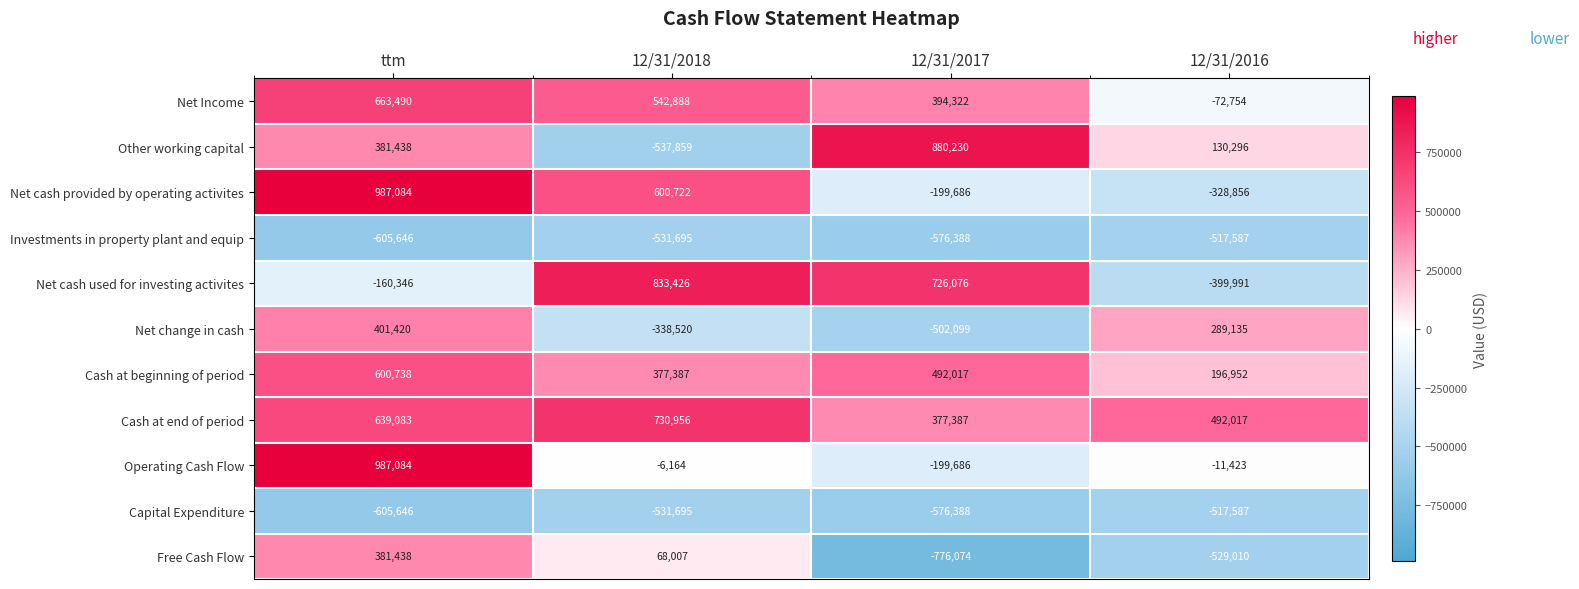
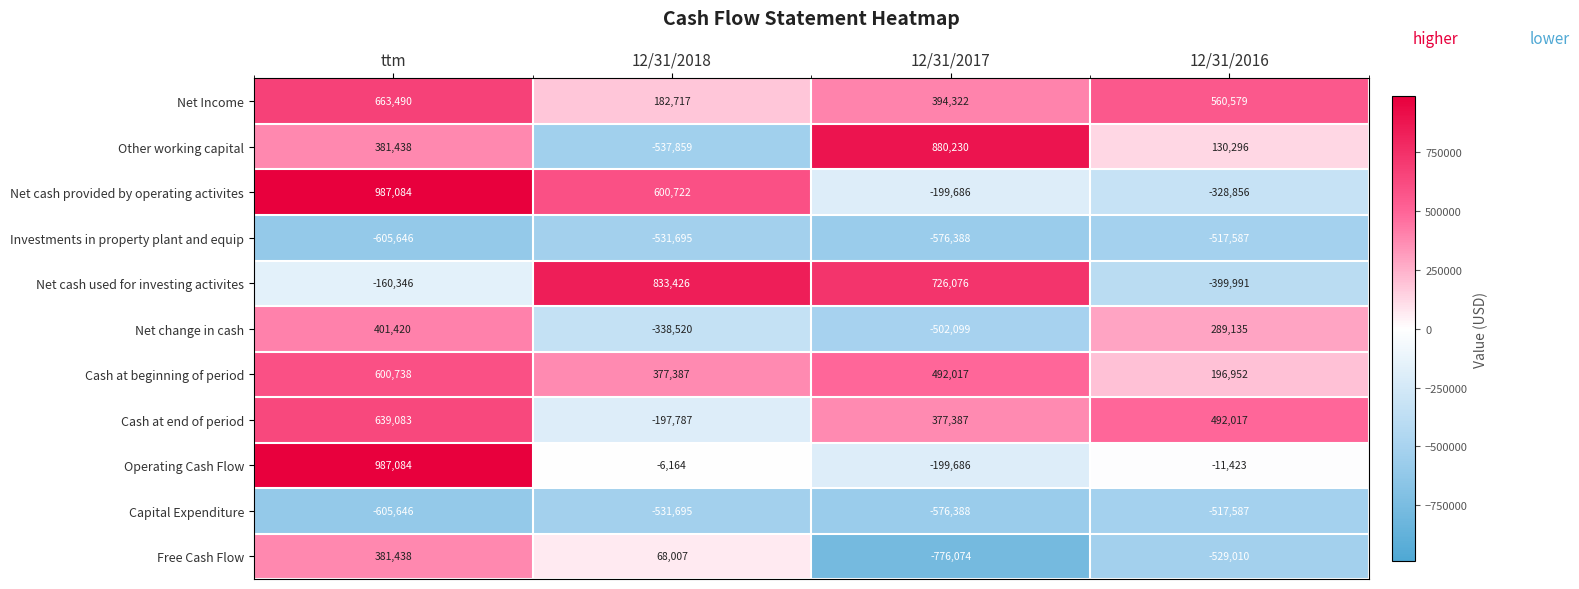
  {
    "Net Income": {
      "ttm": "663,490",
-     "12/31/2018": "542,888",
+     "12/31/2018": "182,717",
      "12/31/2017": "394,322",
-     "12/31/2016": "-72,754"
+     "12/31/2016": "560,579"
    },
    "Other working capital": {
      "ttm": "381,438",
      "12/31/2018": "-537,859",
      "12/31/2017": "880,230",
      "12/31/2016": "130,296"
    },
    "Net cash provided by operating activites": {
      "ttm": "987,084",
      "12/31/2018": "600,722",
      "12/31/2017": "-199,686",
      "12/31/2016": "-328,856"
    },
    "Investments in property plant and equip": {
      "ttm": "-605,646",
      "12/31/2018": "-531,695",
      "12/31/2017": "-576,388",
      "12/31/2016": "-517,587"
    },
    "Net cash used for investing activites": {
      "ttm": "-160,346",
      "12/31/2018": "833,426",
      "12/31/2017": "726,076",
      "12/31/2016": "-399,991"
    },
    "Net change in cash": {
      "ttm": "401,420",
      "12/31/2018": "-338,520",
      "12/31/2017": "-502,099",
      "12/31/2016": "289,135"
    },
    "Cash at beginning of period": {
      "ttm": "600,738",
      "12/31/2018": "377,387",
      "12/31/2017": "492,017",
      "12/31/2016": "196,952"
    },
    "Cash at end of period": {
      "ttm": "639,083",
-     "12/31/2018": "730,956",
+     "12/31/2018": "-197,787",
      "12/31/2017": "377,387",
      "12/31/2016": "492,017"
    },
    "Operating Cash Flow": {
      "ttm": "987,084",
      "12/31/2018": "-6,164",
      "12/31/2017": "-199,686",
      "12/31/2016": "-11,423"
    },
    "Capital Expenditure": {
      "ttm": "-605,646",
      "12/31/2018": "-531,695",
      "12/31/2017": "-576,388",
      "12/31/2016": "-517,587"
    },
    "Free Cash Flow": {
      "ttm": "381,438",
      "12/31/2018": "68,007",
      "12/31/2017": "-776,074",
      "12/31/2016": "-529,010"
    }
  }
